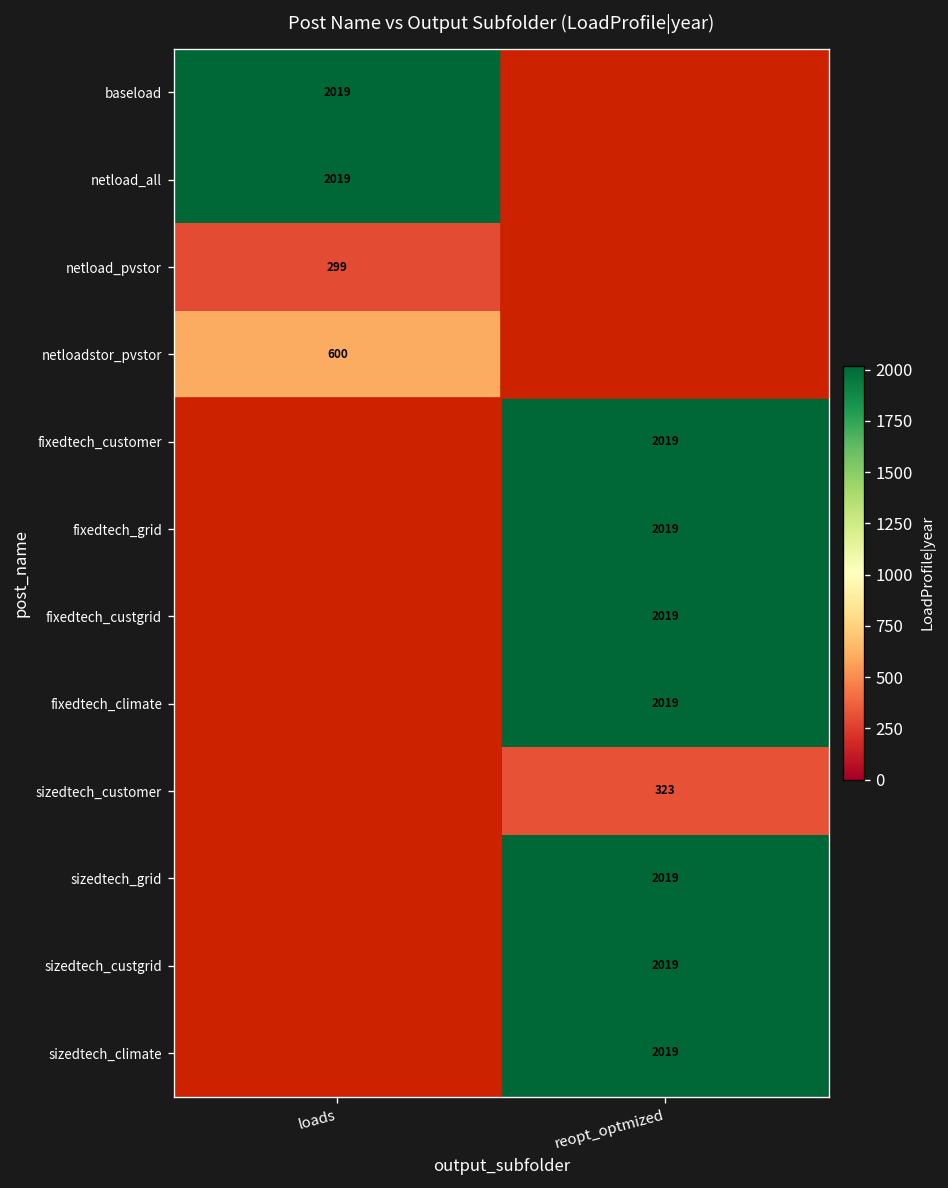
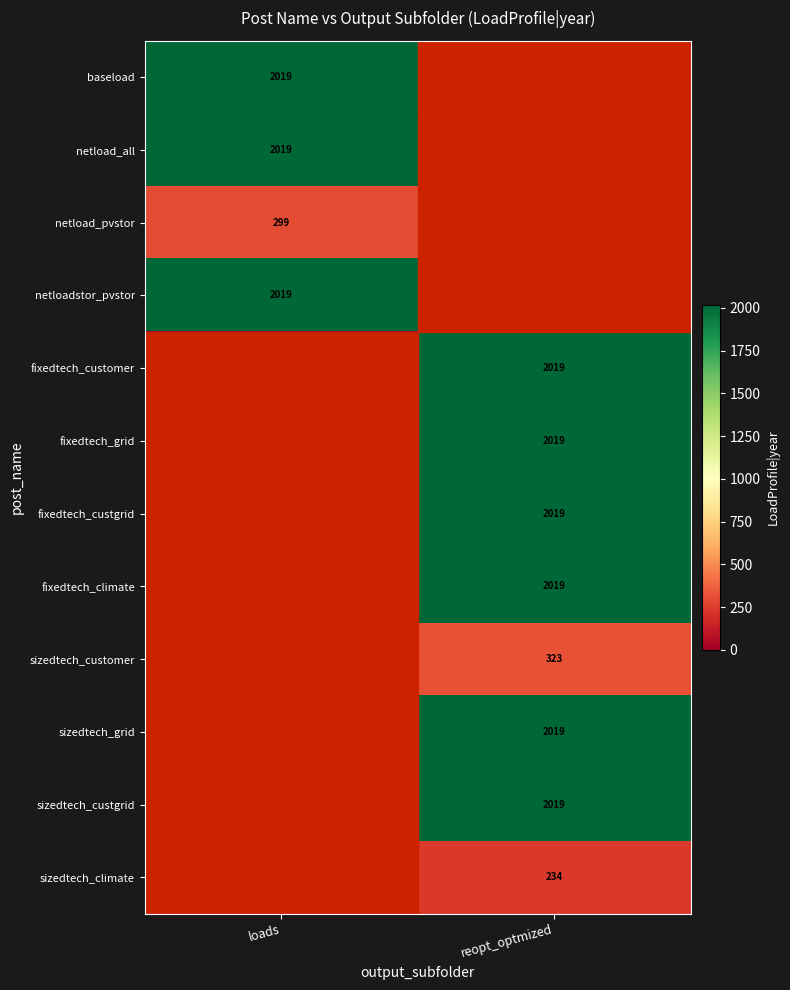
  {
    "baseload": {
      "loads": 2019
    },
    "netload_all": {
      "loads": 2019
    },
    "netload_pvstor": {
      "loads": 299
    },
    "netloadstor_pvstor": {
-     "loads": 600
+     "loads": 2019
    },
    "fixedtech_customer": {
      "reopt_optmized": 2019
    },
    "fixedtech_grid": {
      "reopt_optmized": 2019
    },
    "fixedtech_custgrid": {
      "reopt_optmized": 2019
    },
    "fixedtech_climate": {
      "reopt_optmized": 2019
    },
    "sizedtech_customer": {
      "reopt_optmized": 323
    },
    "sizedtech_grid": {
      "reopt_optmized": 2019
    },
    "sizedtech_custgrid": {
      "reopt_optmized": 2019
    },
    "sizedtech_climate": {
-     "reopt_optmized": 2019
+     "reopt_optmized": 234
    }
  }
